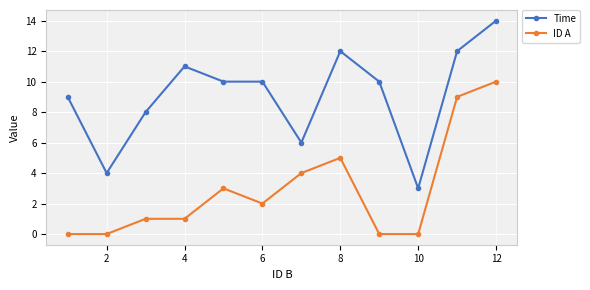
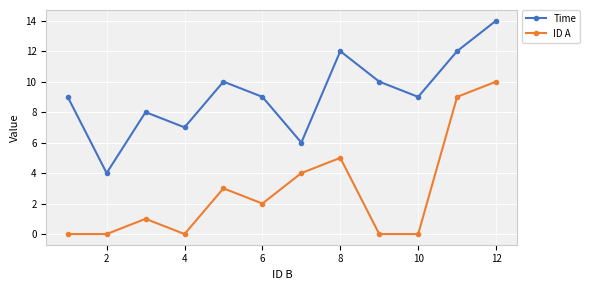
  {
    "Time": {
      "2": 4,
-     "4": 11,
-     "6": 10,
+     "4": 7,
+     "6": 9,
      "8": 12,
-     "10": 3,
+     "10": 9,
      "12": 14
    },
    "ID A": {
      "2": 0,
-     "4": 1,
+     "4": 0,
      "6": 2,
      "8": 5,
      "10": 0,
      "12": 10
    }
  }
